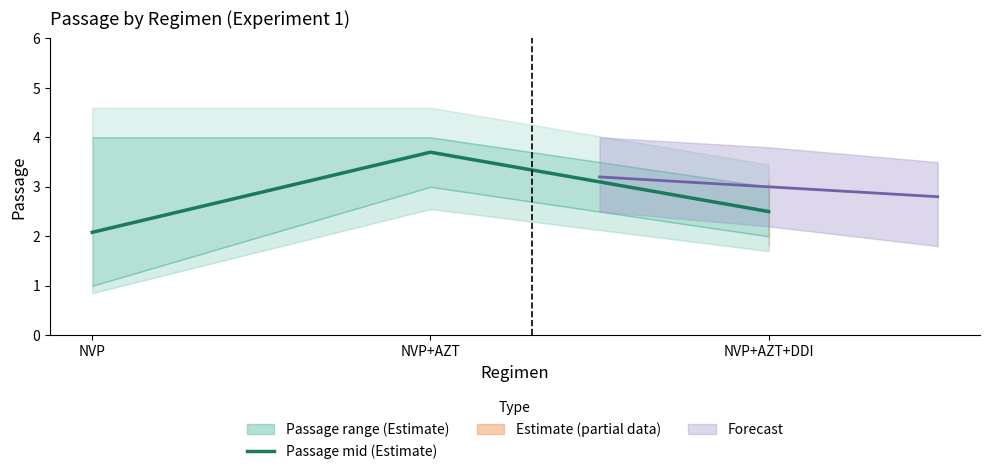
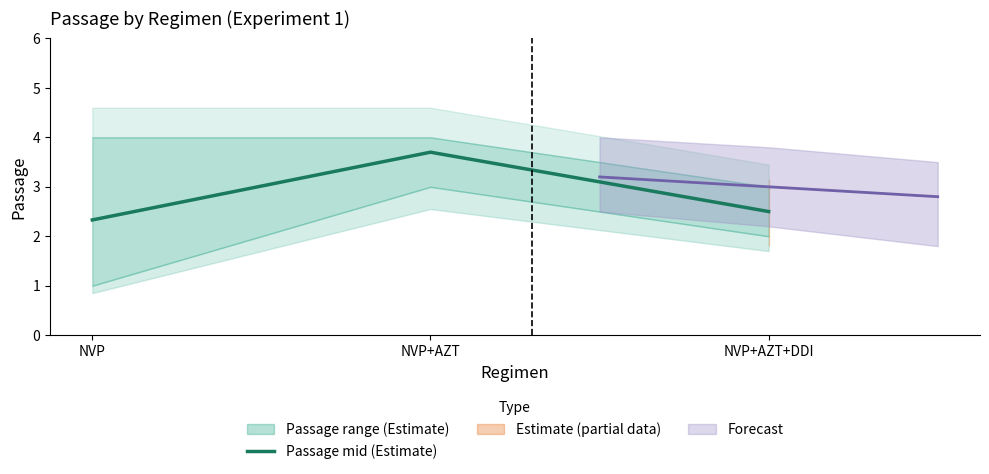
  {
    "Passage mid (Estimate)": {
-     "NVP": 2.1,
+     "NVP": 2.3,
      "NVP+AZT": 3.7
    }
  }
